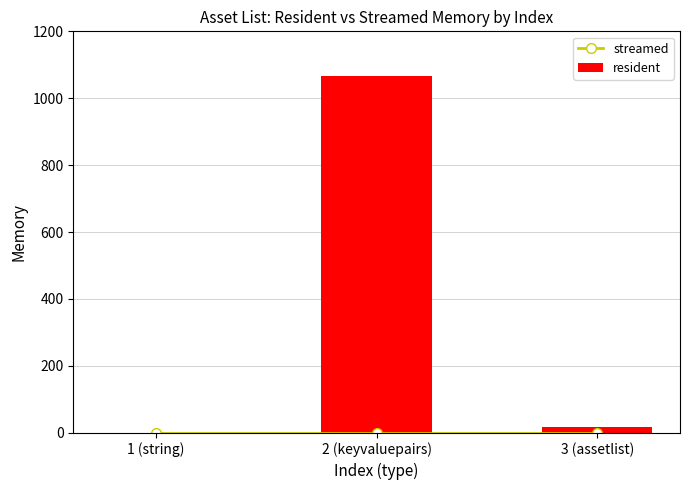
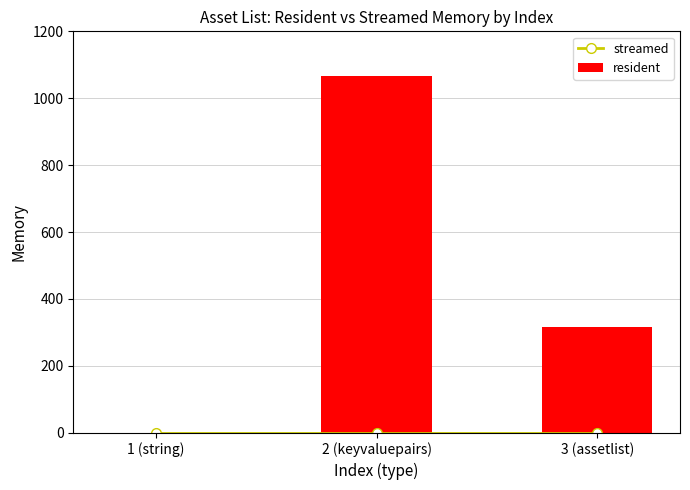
  {
    "streamed": {
      "1 (string)": 0,
      "2 (keyvaluepairs)": 0,
      "3 (assetlist)": 0
    },
    "resident": {
      "1 (string)": 0,
      "2 (keyvaluepairs)": 1070,
-     "3 (assetlist)": 20
+     "3 (assetlist)": 320
    }
  }
